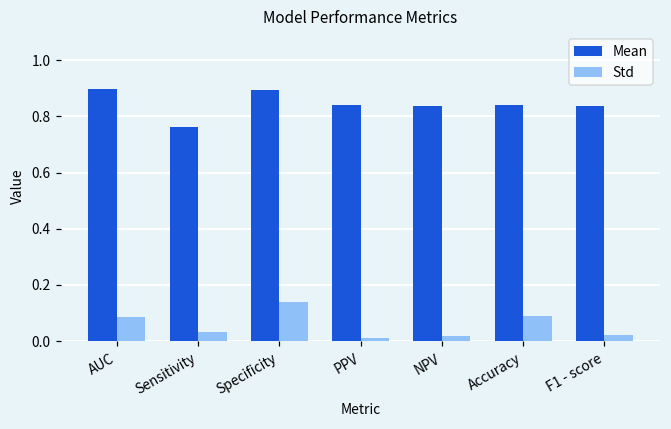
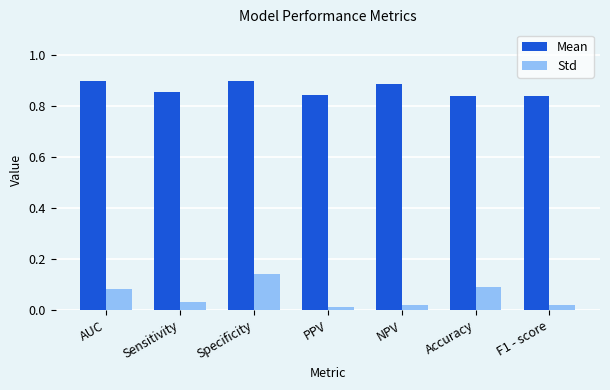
  {
    "Mean": {
      "AUC": 0.90,
-     "Sensitivity": 0.76,
+     "Sensitivity": 0.85,
      "Specificity": 0.90,
      "PPV": 0.84,
-     "NPV": 0.84,
+     "NPV": 0.89,
      "Accuracy": 0.84,
      "F1 - score": 0.84
    },
    "Std": {
      "AUC": 0.08,
      "Sensitivity": 0.03,
      "Specificity": 0.14,
      "PPV": 0.01,
      "NPV": 0.02,
      "Accuracy": 0.09,
      "F1 - score": 0.02
    }
  }
